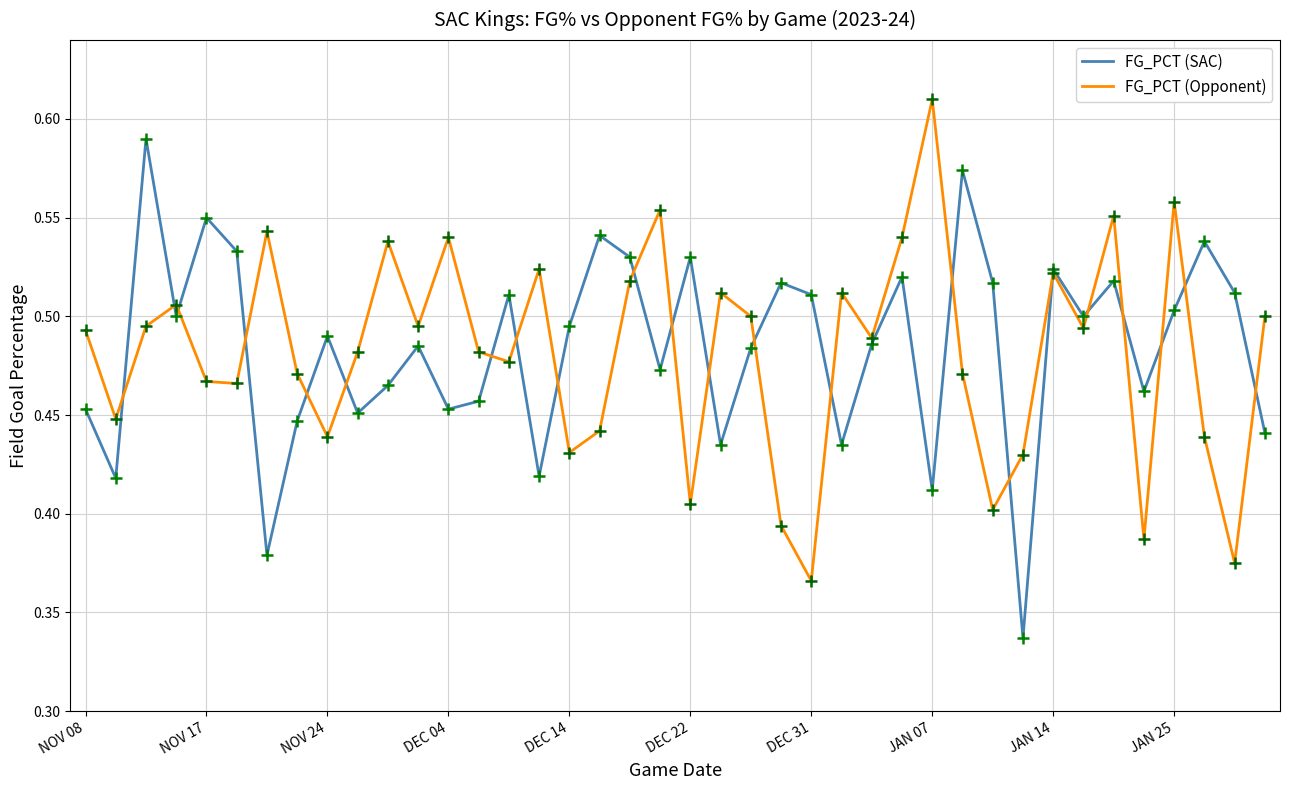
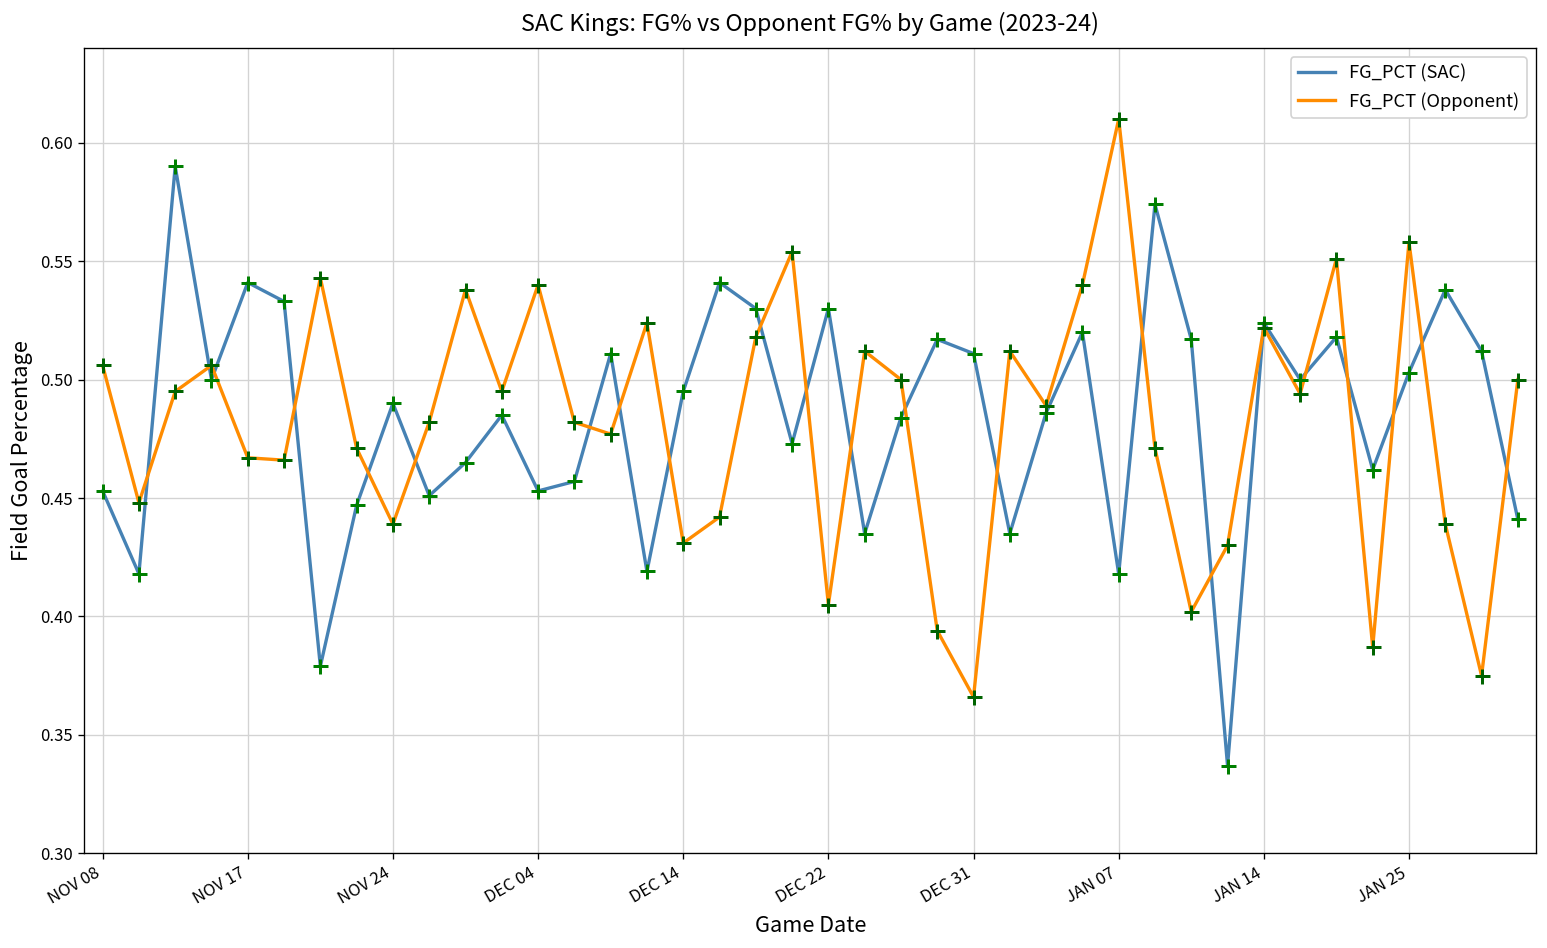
  {
    "FG_PCT (SAC)": {
      "NOV 08": 0.453,
-     "NOV 17": 0.550,
+     "NOV 17": 0.541,
      "NOV 24": 0.490,
      "DEC 04": 0.453,
      "DEC 14": 0.495,
      "DEC 22": 0.530,
      "DEC 31": 0.511,
-     "JAN 07": 0.412,
+     "JAN 07": 0.418,
      "JAN 14": 0.524,
      "JAN 25": 0.503
    },
    "FG_PCT (Opponent)": {
-     "NOV 08": 0.493,
+     "NOV 08": 0.506,
      "NOV 17": 0.467,
      "NOV 24": 0.439,
      "DEC 04": 0.540,
      "DEC 14": 0.431,
      "DEC 22": 0.405,
      "DEC 31": 0.366,
      "JAN 07": 0.610,
      "JAN 14": 0.522,
      "JAN 25": 0.558
    }
  }
